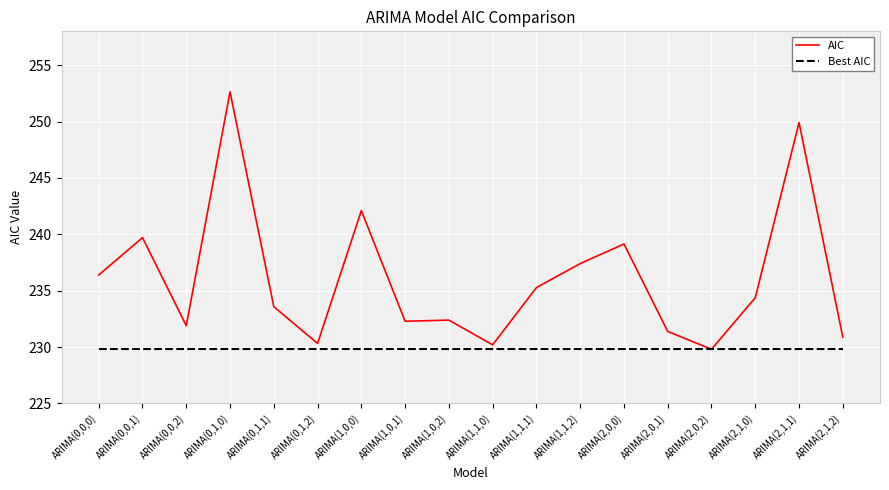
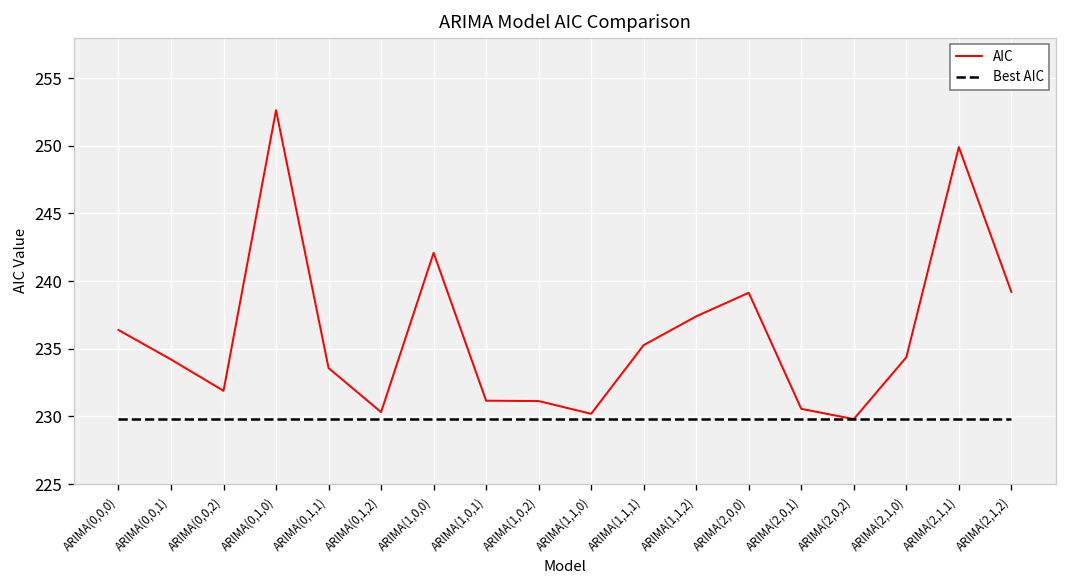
  {
    "AIC": {
      "ARIMA(0,0,0)": 236.4,
-     "ARIMA(0,0,1)": 239.7,
+     "ARIMA(0,0,1)": 234.2,
      "ARIMA(0,0,2)": 231.9,
      "ARIMA(0,1,0)": 252.6,
      "ARIMA(0,1,1)": 233.6,
      "ARIMA(0,1,2)": 230.3,
      "ARIMA(1,0,0)": 242.1,
-     "ARIMA(1,0,1)": 232.3,
-     "ARIMA(1,0,2)": 232.4,
+     "ARIMA(1,0,1)": 231.2,
+     "ARIMA(1,0,2)": 231.1,
      "ARIMA(1,1,0)": 230.2,
      "ARIMA(1,1,1)": 235.3,
      "ARIMA(1,1,2)": 237.4,
      "ARIMA(2,0,0)": 239.1,
-     "ARIMA(2,0,1)": 231.4,
+     "ARIMA(2,0,1)": 230.6,
      "ARIMA(2,1,0)": 234.4,
      "ARIMA(2,1,1)": 249.9,
-     "ARIMA(2,1,2)": 230.9
+     "ARIMA(2,1,2)": 239.2
    },
    "Best AIC": {
      "ARIMA(0,0,0)": 229.8,
      "ARIMA(0,0,1)": 229.8,
      "ARIMA(0,0,2)": 229.8,
      "ARIMA(0,1,0)": 229.8,
      "ARIMA(0,1,1)": 229.8,
      "ARIMA(0,1,2)": 229.8,
      "ARIMA(1,0,0)": 229.8,
      "ARIMA(1,0,1)": 229.8,
      "ARIMA(1,0,2)": 229.8,
      "ARIMA(1,1,0)": 229.8,
      "ARIMA(1,1,1)": 229.8,
      "ARIMA(1,1,2)": 229.8,
      "ARIMA(2,0,0)": 229.8,
      "ARIMA(2,0,1)": 229.8,
      "ARIMA(2,1,0)": 229.8,
      "ARIMA(2,1,1)": 229.8,
      "ARIMA(2,1,2)": 229.8
    }
  }
